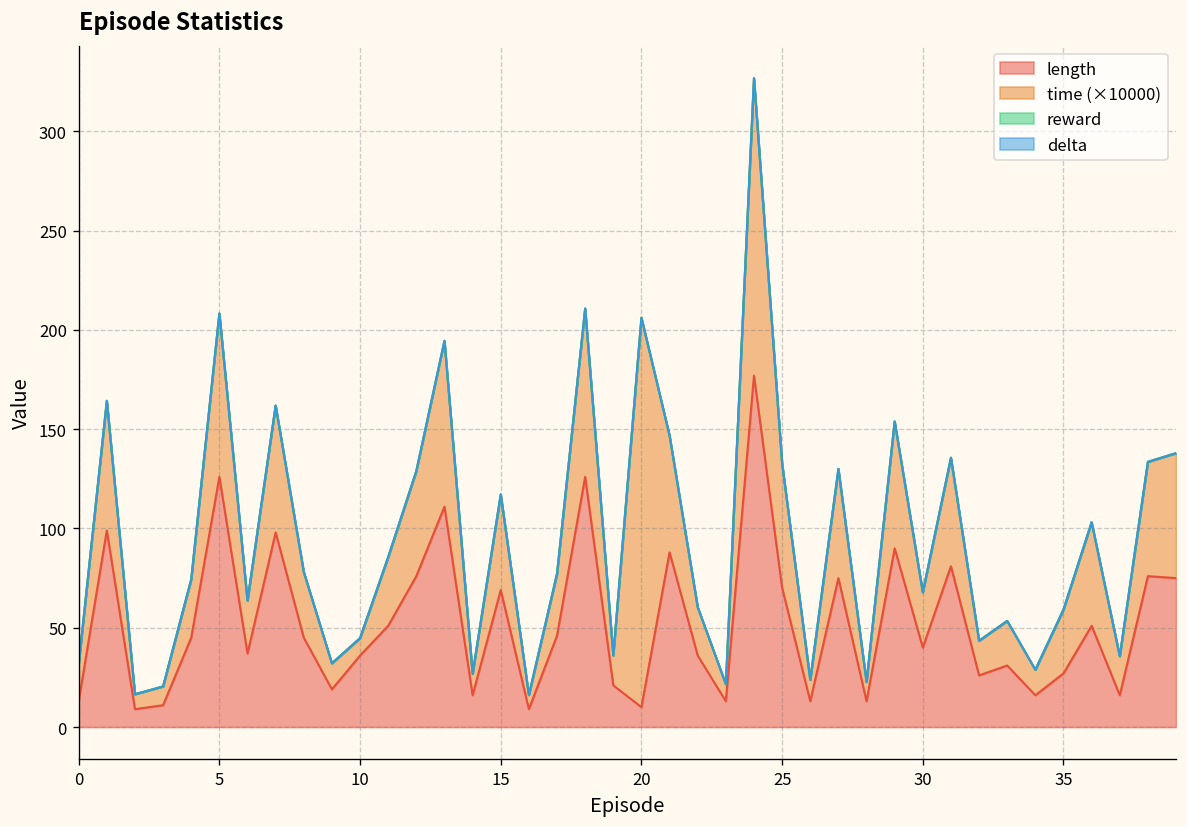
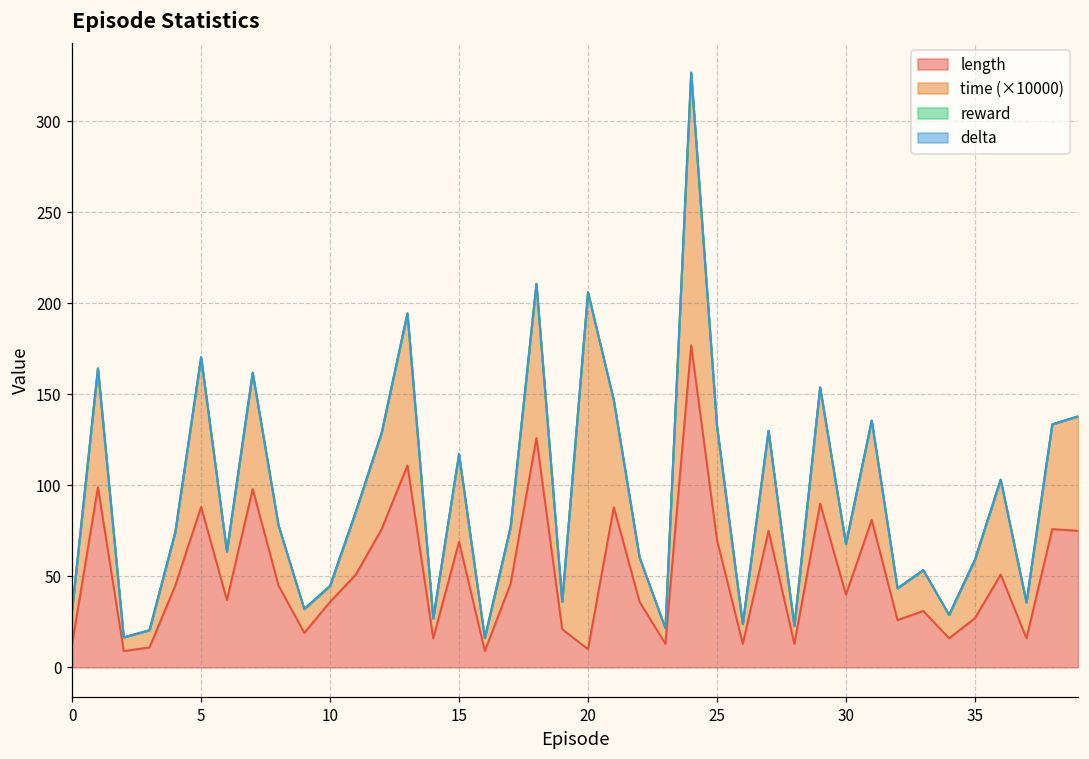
  {
    "length": {
      "0": 13,
-     "5": 126,
+     "5": 88,
      "10": 36,
      "15": 69,
      "20": 10,
      "25": 70,
      "30": 40,
      "35": 27
    }
  }
